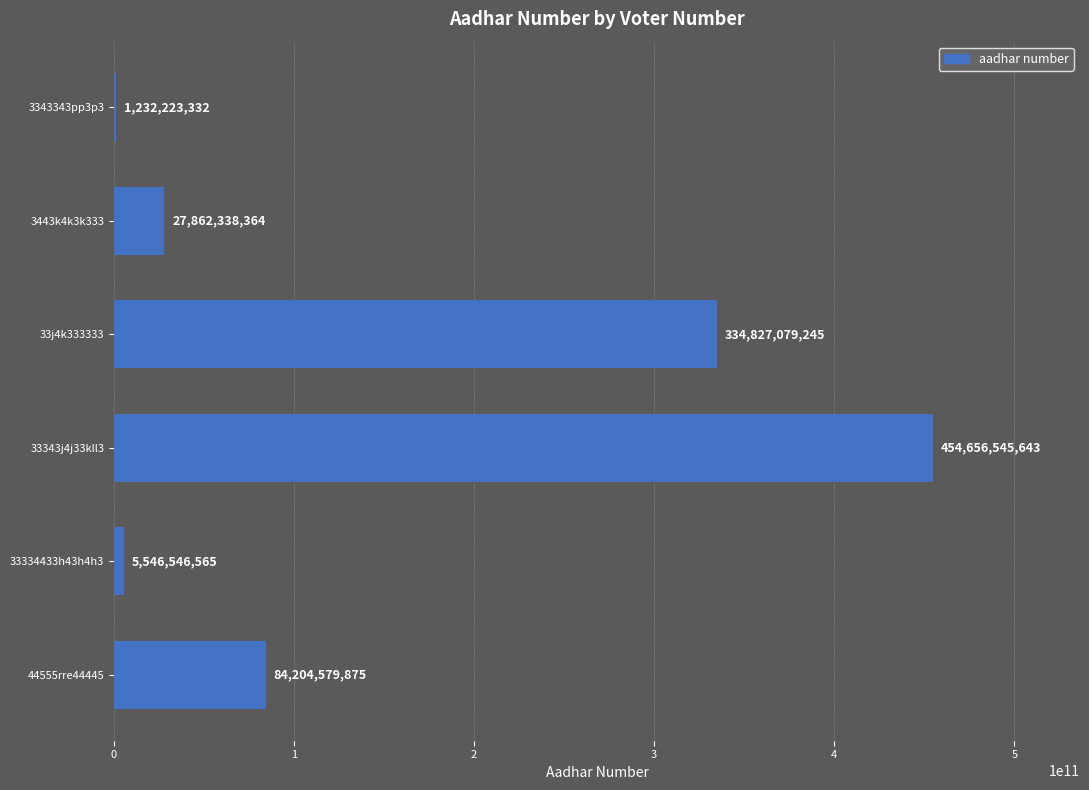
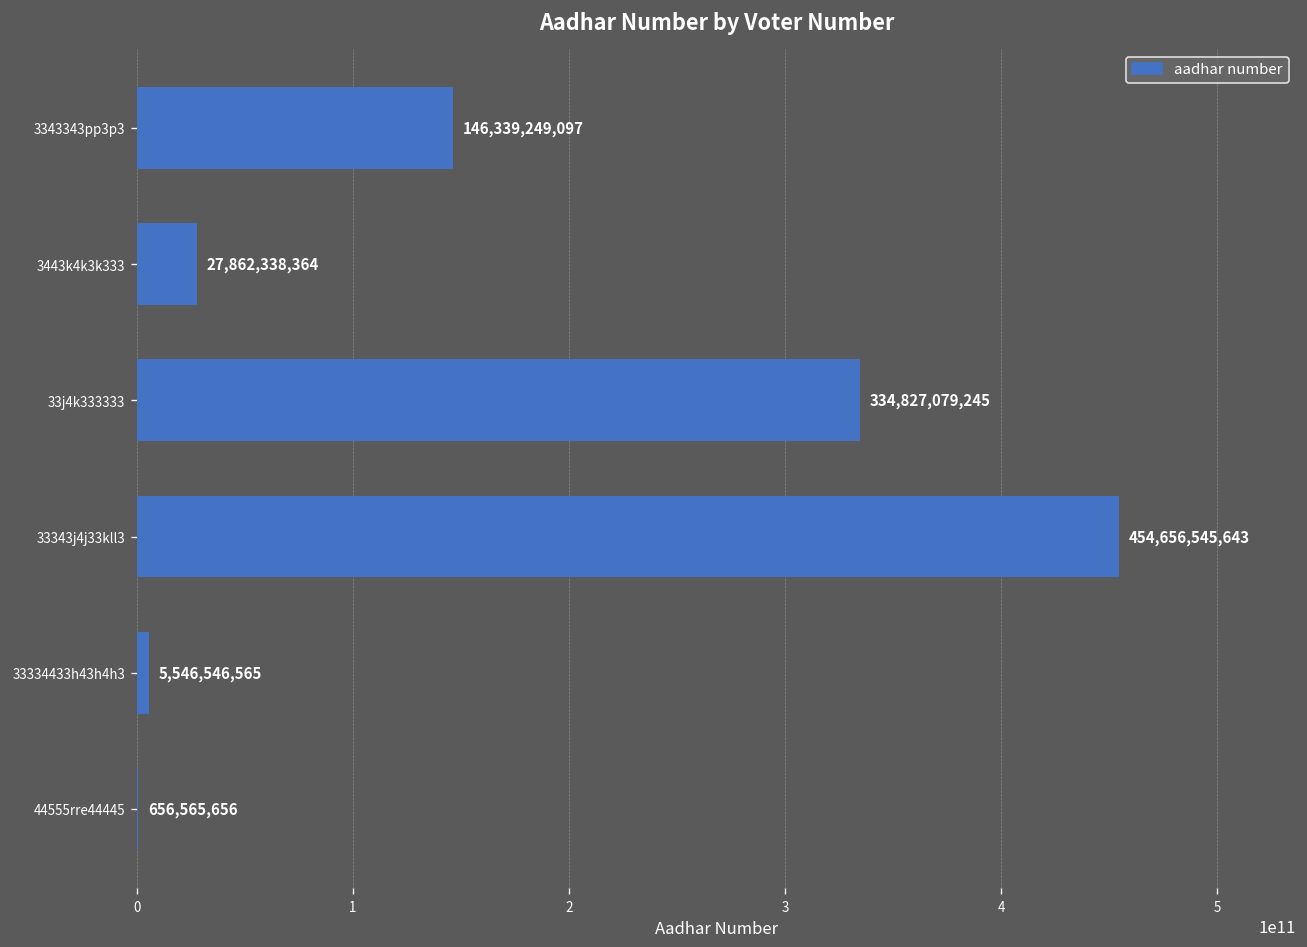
  {
-   "3343343pp3p3": "1,232,223,332",
+   "3343343pp3p3": "146,339,249,097",
    "3443k4k3k333": "27,862,338,364",
    "33j4k333333": "334,827,079,245",
    "33343j4j33kll3": "454,656,545,643",
    "33334433h43h4h3": "5,546,546,565",
-   "44555rre44445": "84,204,579,875"
+   "44555rre44445": "656,565,656"
  }
